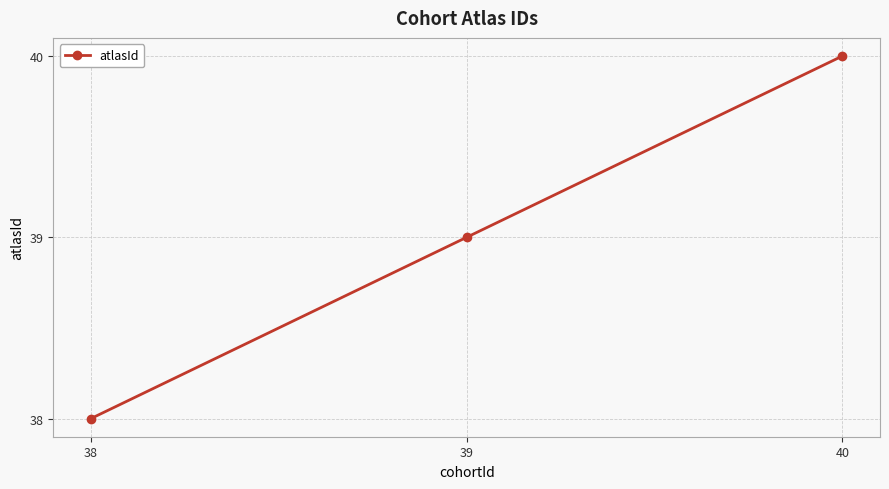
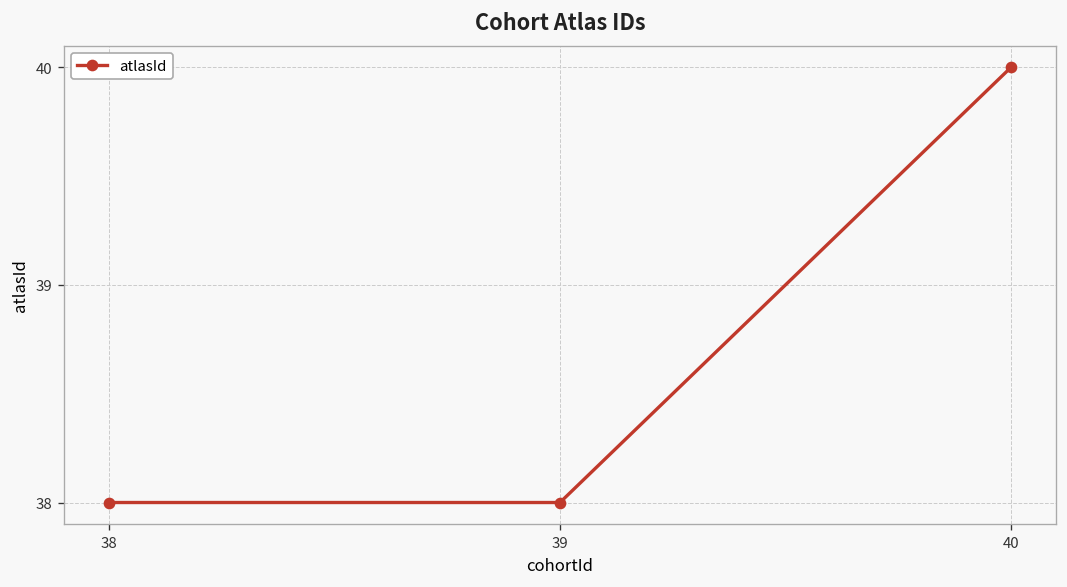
  {
    "38": 38,
-   "39": 39,
+   "39": 38,
    "40": 40
  }
